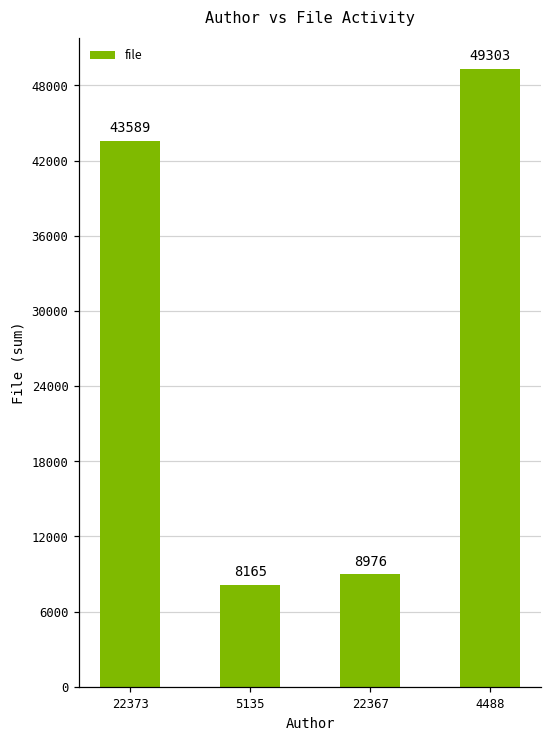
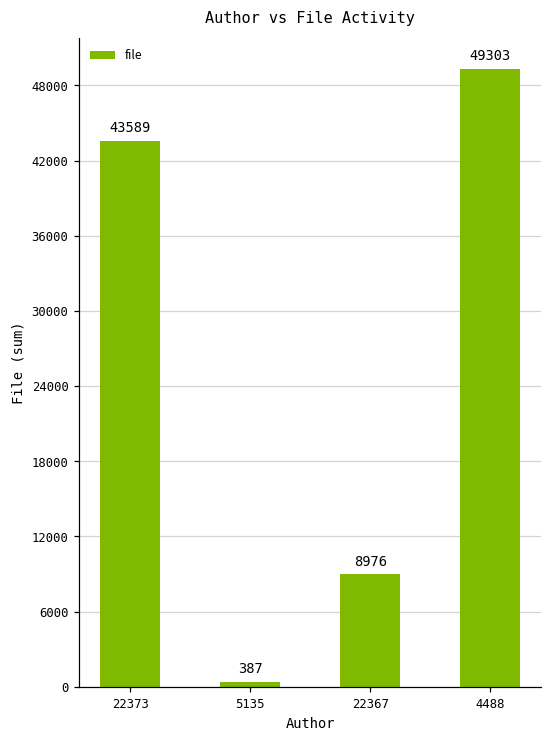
  {
    "22373": 43589,
-   "5135": 8165,
+   "5135": 387,
    "22367": 8976,
    "4488": 49303
  }
